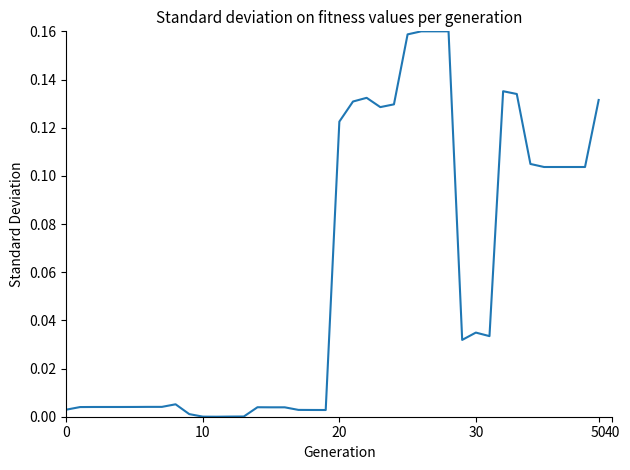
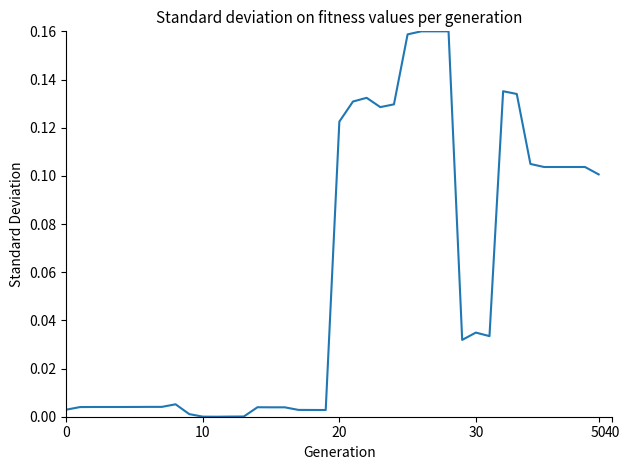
  {
    "0": 0.003,
    "10": 0.000,
    "20": 0.123,
    "30": 0.035,
-   "50": 0.131
+   "50": 0.101
  }
